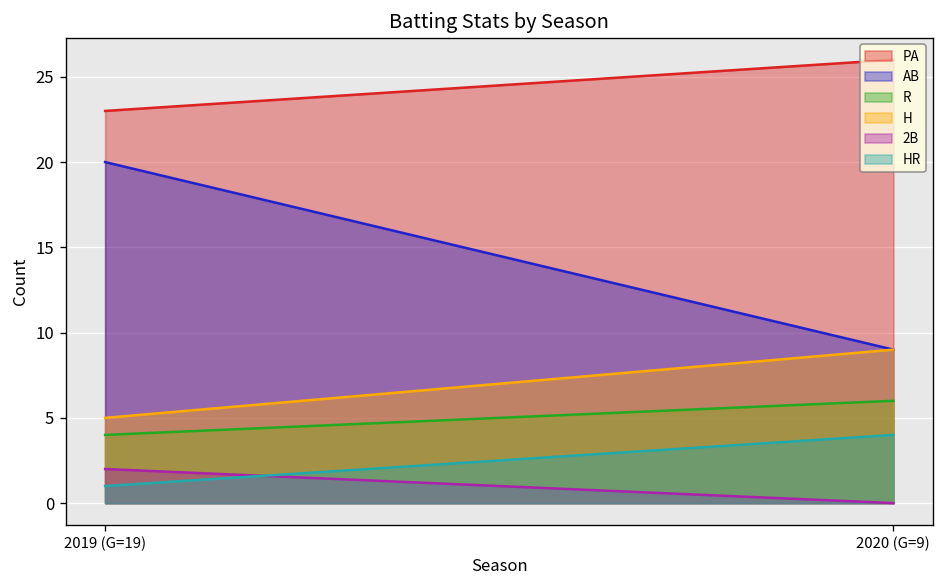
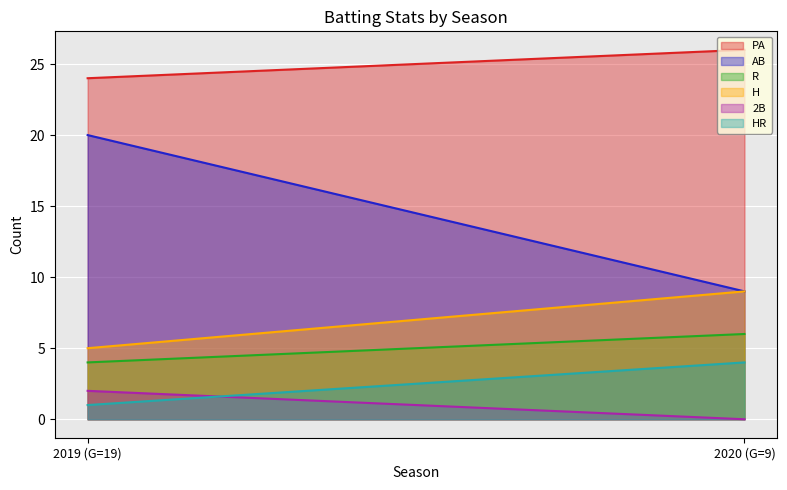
  {
    "PA": {
-     "2019 (G=19)": 23
+     "2019 (G=19)": 24
    },
    "AB": {
      "2019 (G=19)": 20
    },
    "R": {
      "2019 (G=19)": 4,
      "2020 (G=9)": 6
    },
    "H": {
      "2019 (G=19)": 5
    },
    "2B": {
      "2019 (G=19)": 2,
      "2020 (G=9)": 0
    },
    "HR": {
      "2019 (G=19)": 1,
      "2020 (G=9)": 4
    }
  }
